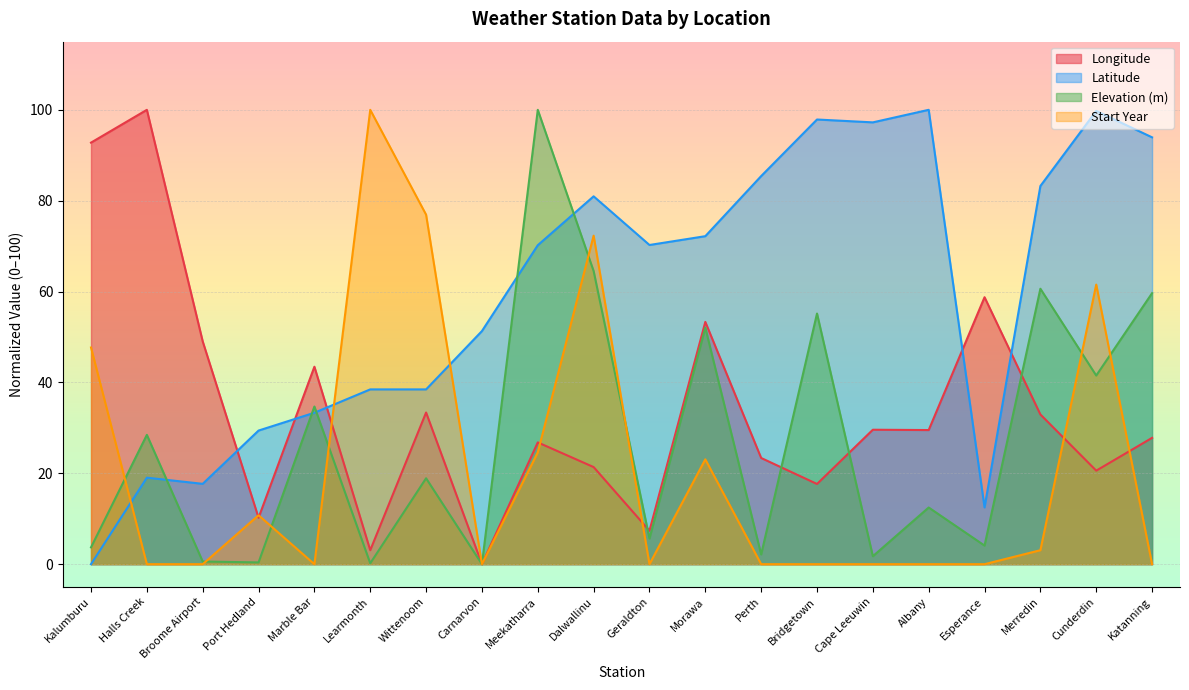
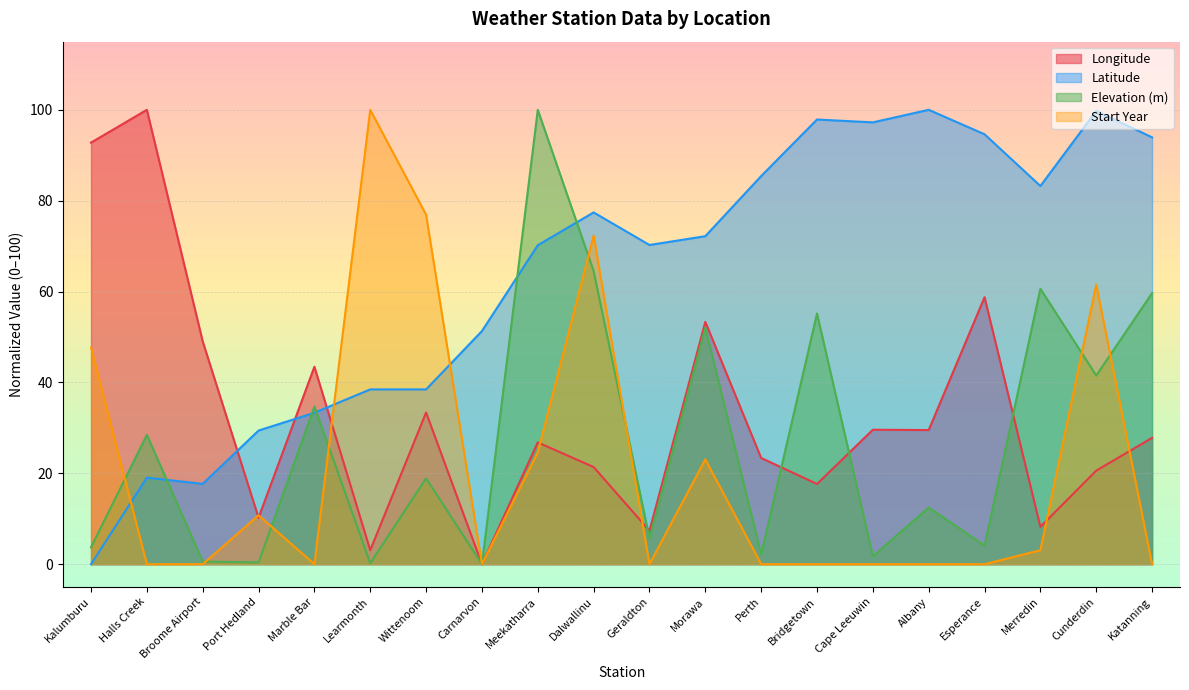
  {
    "Longitude": {
      "Kalumburu": 93,
      "Halls Creek": 100,
      "Broome Airport": 49,
      "Marble Bar": 43,
      "Learmonth": 3,
      "Wittenoom": 33,
      "Meekatharra": 27,
      "Dalwallinu": 21,
      "Geraldton": 7,
      "Morawa": 53,
      "Perth": 23,
      "Bridgetown": 18,
      "Cape Leeuwin": 30,
      "Albany": 30,
      "Esperance": 59,
-     "Merredin": 33,
+     "Merredin": 8,
      "Cunderdin": 21,
      "Katanning": 28
    },
    "Latitude": {
      "Kalumburu": 0,
      "Halls Creek": 19,
      "Broome Airport": 18,
      "Port Hedland": 29,
      "Marble Bar": 33,
      "Learmonth": 38,
      "Wittenoom": 38,
      "Carnarvon": 51,
      "Meekatharra": 70,
-     "Dalwallinu": 81,
+     "Dalwallinu": 77,
      "Geraldton": 70,
      "Morawa": 72,
      "Perth": 85,
      "Bridgetown": 98,
      "Cape Leeuwin": 97,
      "Albany": 100,
-     "Esperance": 12,
+     "Esperance": 95,
      "Merredin": 83,
      "Katanning": 94
    },
    "Elevation (m)": {
      "Kalumburu": 4,
      "Halls Creek": 28,
      "Broome Airport": 1,
      "Port Hedland": 0,
      "Marble Bar": 35,
      "Learmonth": 0,
      "Wittenoom": 19,
      "Meekatharra": 100,
      "Dalwallinu": 65,
      "Geraldton": 6,
      "Morawa": 52,
      "Perth": 2,
      "Bridgetown": 55,
      "Cape Leeuwin": 2,
      "Albany": 12,
      "Esperance": 4,
      "Merredin": 61,
      "Cunderdin": 42,
      "Katanning": 60
    },
    "Start Year": {
      "Kalumburu": 48,
      "Halls Creek": 0,
      "Broome Airport": 0,
      "Marble Bar": 0,
      "Learmonth": 100,
      "Wittenoom": 77,
      "Meekatharra": 25,
      "Dalwallinu": 72,
      "Geraldton": 0,
      "Morawa": 23,
      "Perth": 0,
      "Bridgetown": 0,
      "Cape Leeuwin": 0,
      "Albany": 0,
      "Esperance": 0,
      "Merredin": 3,
      "Cunderdin": 62,
      "Katanning": 0
    }
  }
